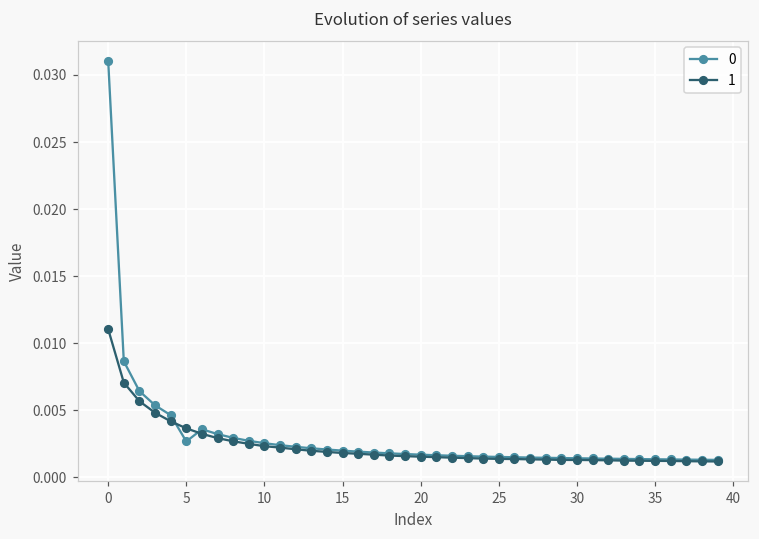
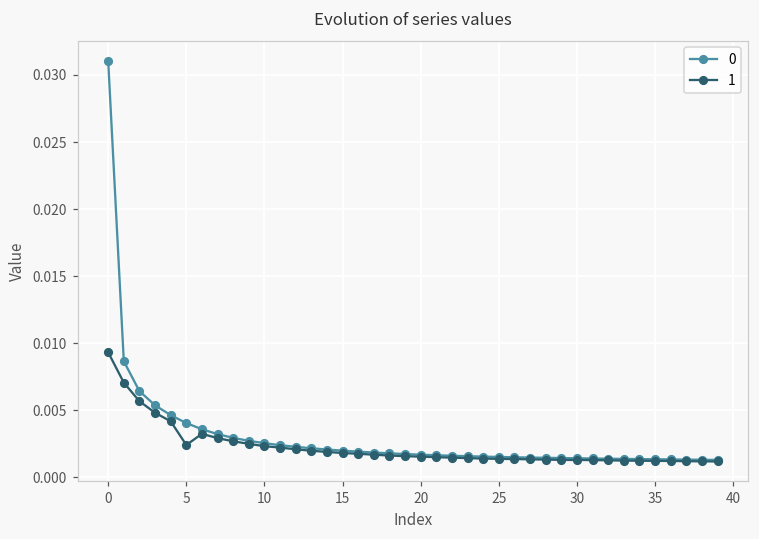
  {
    "0": {
      "0": 0.0311,
-     "5": 0.0027,
+     "5": 0.0040,
      "10": 0.0025
    },
    "1": {
-     "0": 0.0110,
-     "5": 0.0037,
+     "0": 0.0093,
+     "5": 0.0024,
      "10": 0.0023
    }
  }
